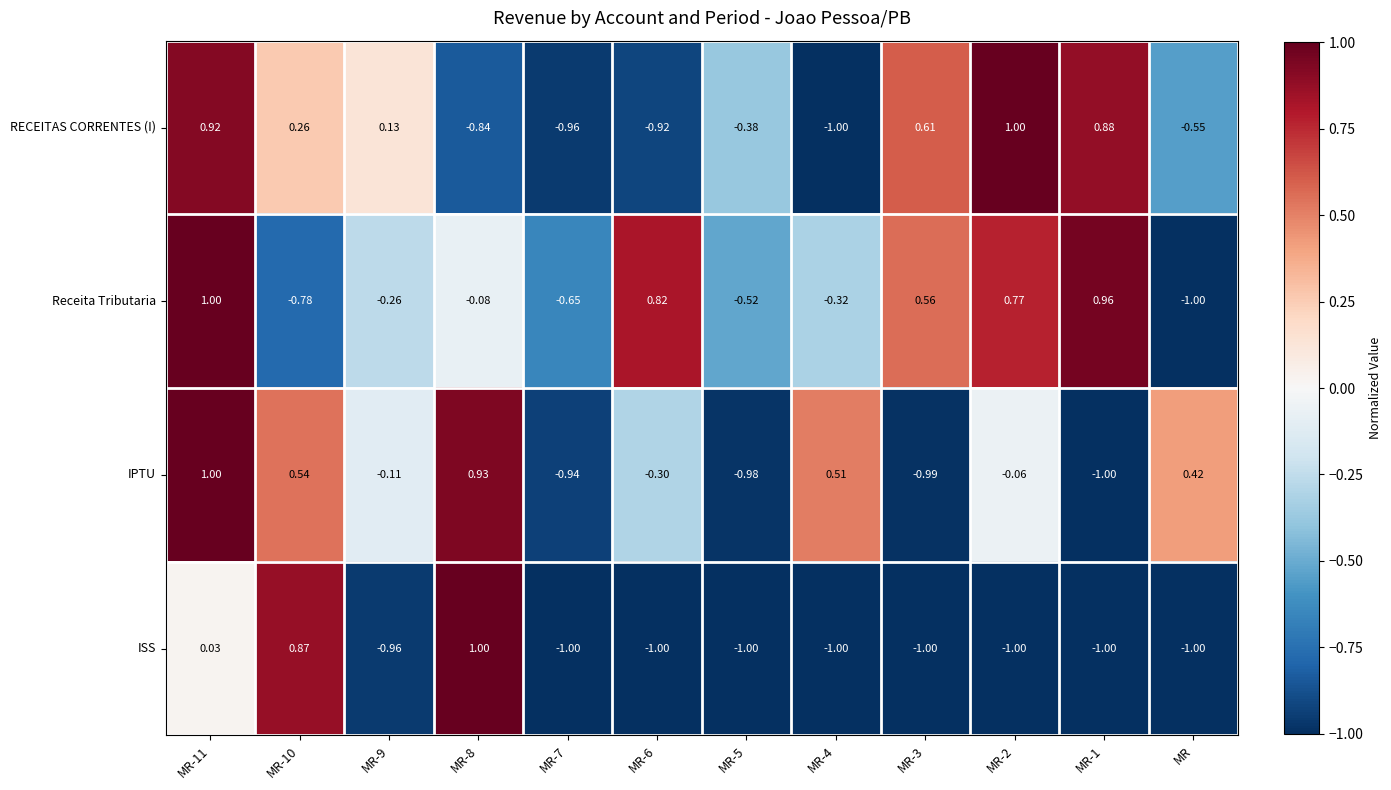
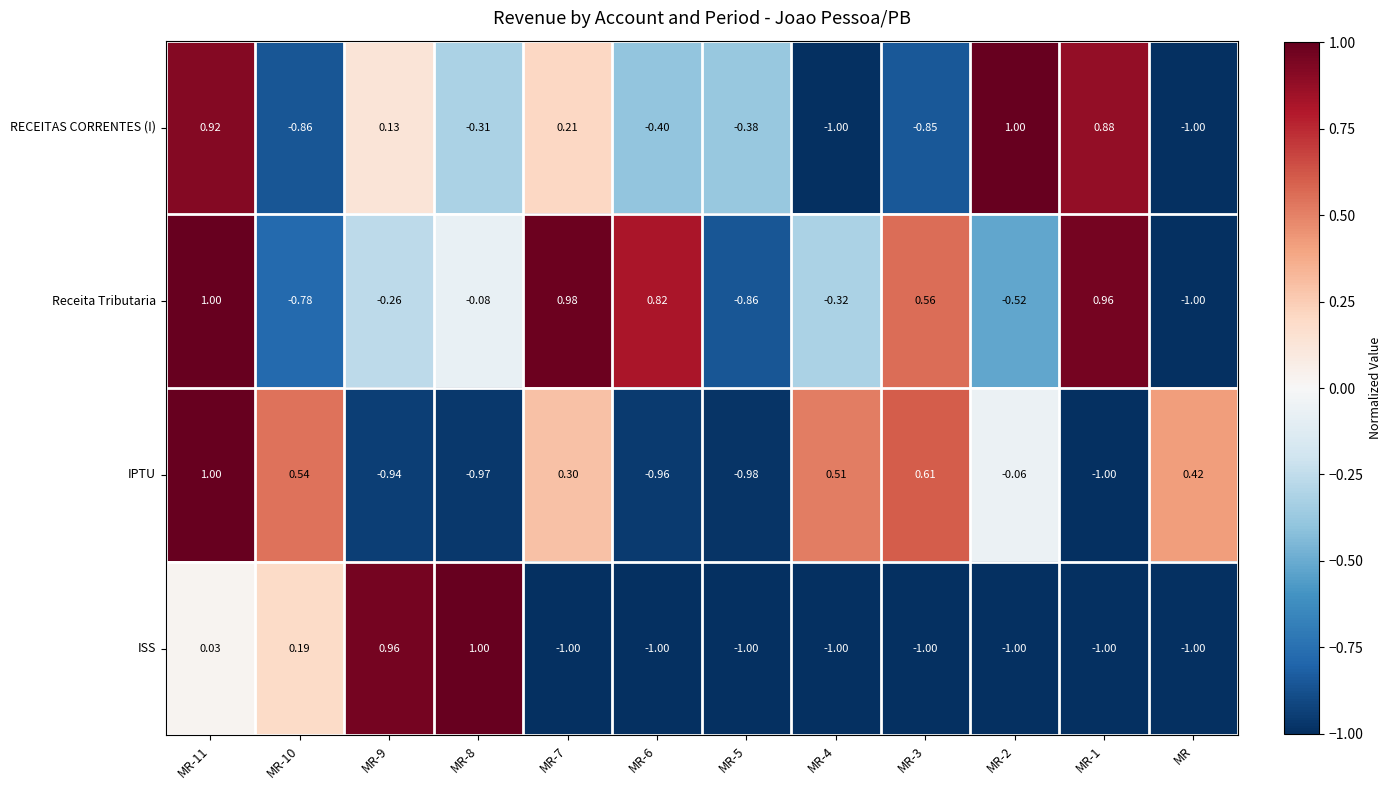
  {
    "RECEITAS CORRENTES (I)": {
      "MR-11": 0.92,
-     "MR-10": 0.26,
+     "MR-10": -0.86,
      "MR-9": 0.13,
-     "MR-8": -0.84,
-     "MR-7": -0.96,
-     "MR-6": -0.92,
+     "MR-8": -0.31,
+     "MR-7": 0.21,
+     "MR-6": -0.40,
      "MR-5": -0.38,
      "MR-4": -1.00,
-     "MR-3": 0.61,
+     "MR-3": -0.85,
      "MR-2": 1.00,
      "MR-1": 0.88,
-     "MR": -0.55
+     "MR": -1.00
    },
    "Receita Tributaria": {
      "MR-11": 1.00,
      "MR-10": -0.78,
      "MR-9": -0.26,
      "MR-8": -0.08,
-     "MR-7": -0.65,
+     "MR-7": 0.98,
      "MR-6": 0.82,
-     "MR-5": -0.52,
+     "MR-5": -0.86,
      "MR-4": -0.32,
      "MR-3": 0.56,
-     "MR-2": 0.77,
+     "MR-2": -0.52,
      "MR-1": 0.96,
      "MR": -1.00
    },
    "IPTU": {
      "MR-11": 1.00,
      "MR-10": 0.54,
-     "MR-9": -0.11,
-     "MR-8": 0.93,
-     "MR-7": -0.94,
-     "MR-6": -0.30,
+     "MR-9": -0.94,
+     "MR-8": -0.97,
+     "MR-7": 0.30,
+     "MR-6": -0.96,
      "MR-5": -0.98,
      "MR-4": 0.51,
-     "MR-3": -0.99,
+     "MR-3": 0.61,
      "MR-2": -0.06,
      "MR-1": -1.00,
      "MR": 0.42
    },
    "ISS": {
      "MR-11": 0.03,
-     "MR-10": 0.87,
-     "MR-9": -0.96,
+     "MR-10": 0.19,
+     "MR-9": 0.96,
      "MR-8": 1.00,
      "MR-7": -1.00,
      "MR-6": -1.00,
      "MR-5": -1.00,
      "MR-4": -1.00,
      "MR-3": -1.00,
      "MR-2": -1.00,
      "MR-1": -1.00,
      "MR": -1.00
    }
  }
